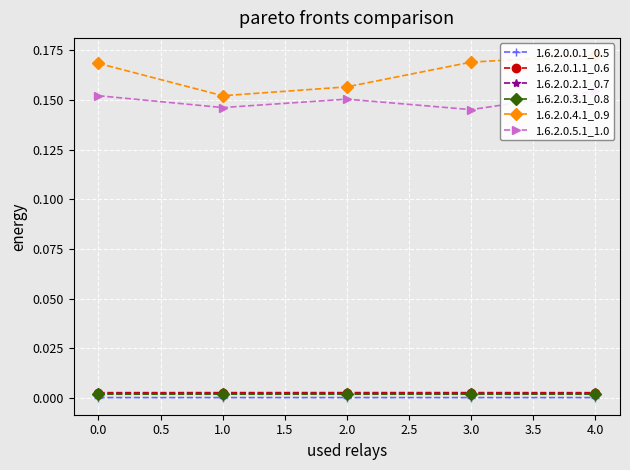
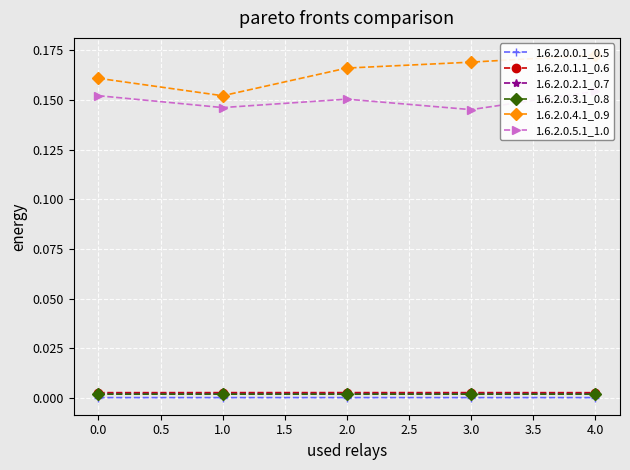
  {
    "1.6.2.0.0.1_0.5": {
      "0.0": 0.000,
      "1.0": 0.000,
      "2.0": 0.000,
      "3.0": 0.000,
      "4.0": 0.000
    },
    "1.6.2.0.4.1_0.9": {
-     "0.0": 0.168,
+     "0.0": 0.161,
      "1.0": 0.152,
-     "2.0": 0.156,
+     "2.0": 0.166,
      "3.0": 0.169
    },
    "1.6.2.0.5.1_1.0": {
      "0.0": 0.152,
      "1.0": 0.146,
      "2.0": 0.150,
      "3.0": 0.145
    }
  }
